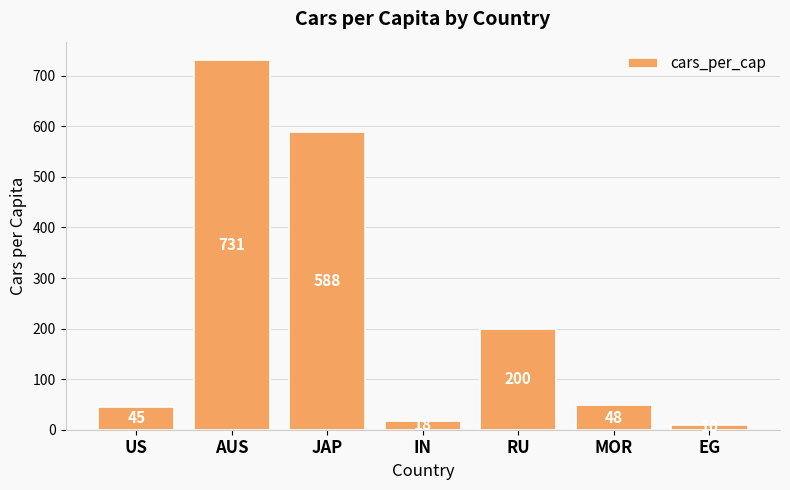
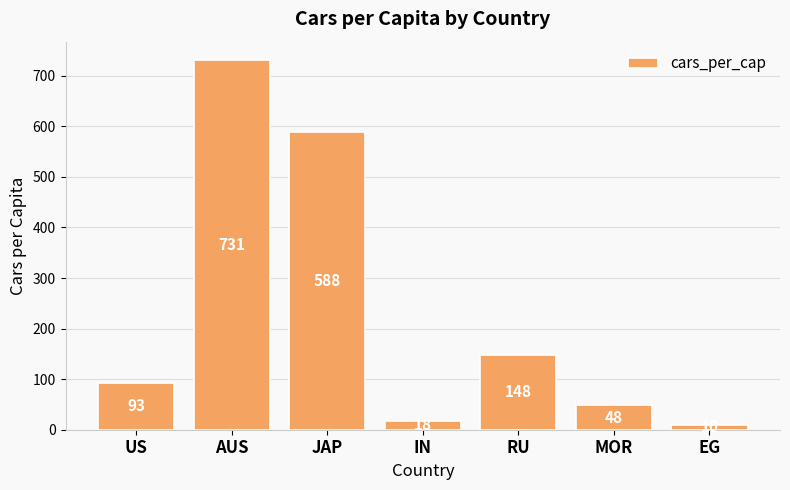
  {
-   "US": 45,
+   "US": 93,
    "AUS": 731,
    "JAP": 588,
-   "RU": 200,
+   "RU": 148,
    "MOR": 48
  }
